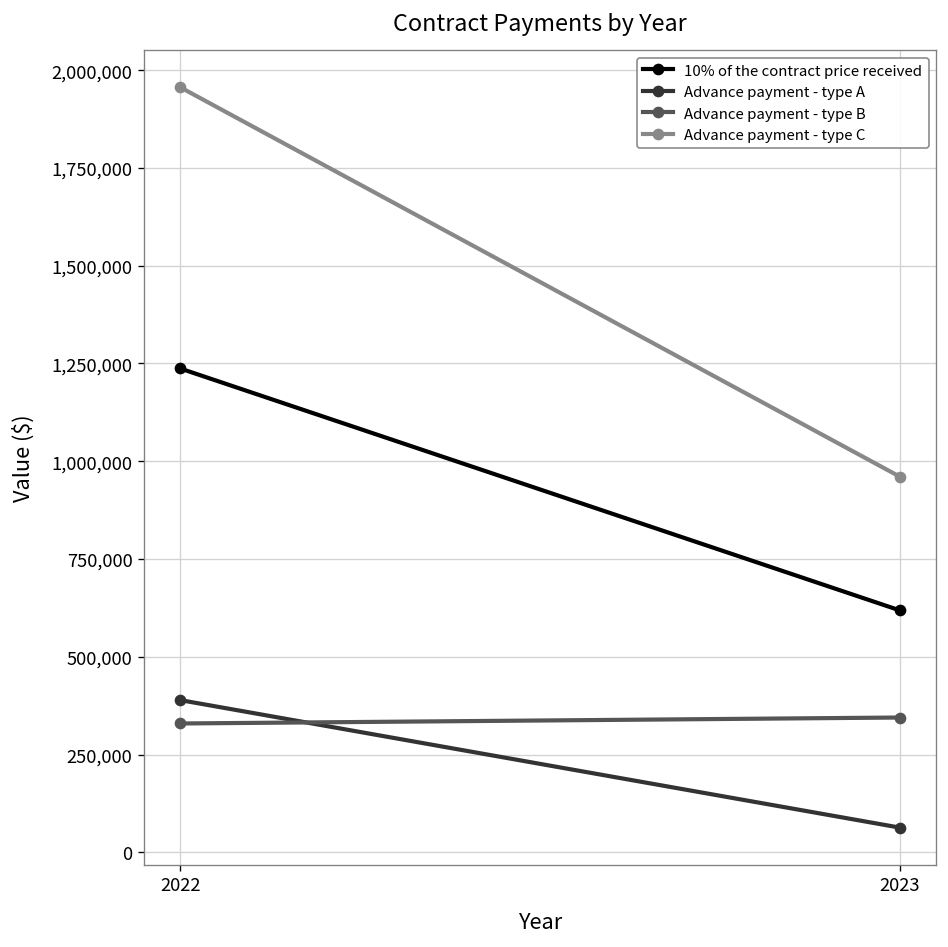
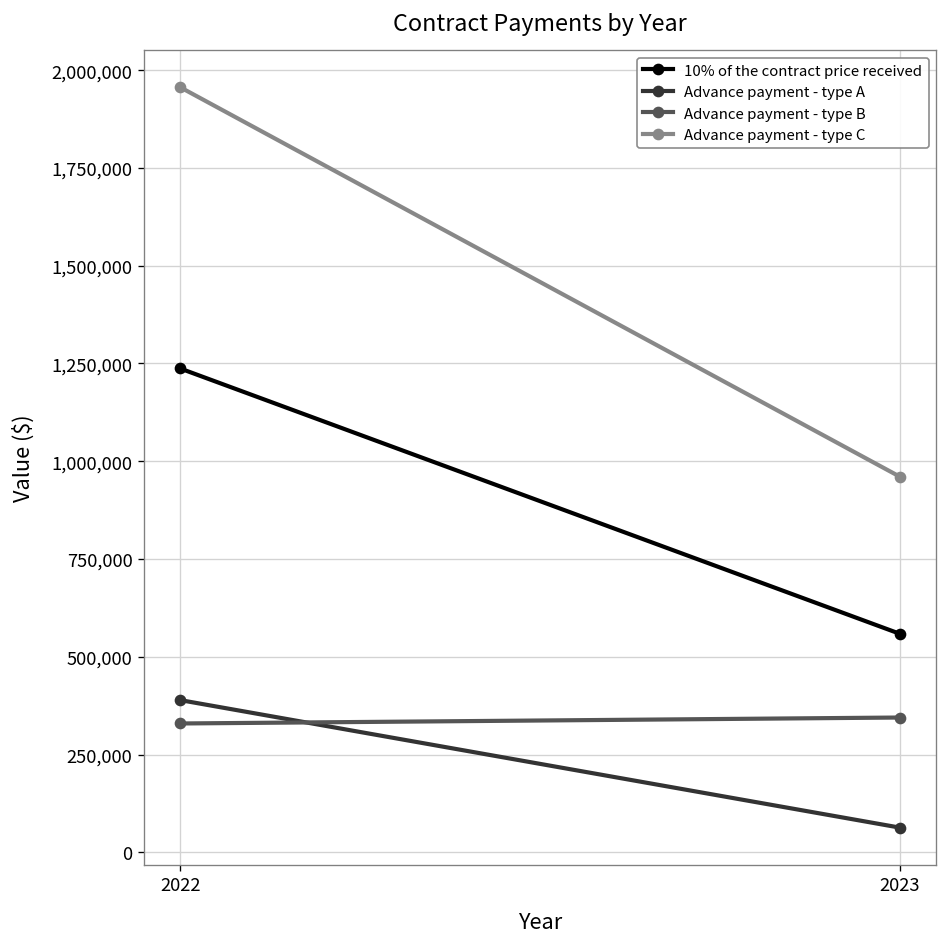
  {
    "10% of the contract price received": {
      "2022": "1,240,000",
-     "2023": "620,000"
+     "2023": "560,000"
    },
    "Advance payment - type C": {
      "2022": "1,960,000",
      "2023": "960,000"
    }
  }
